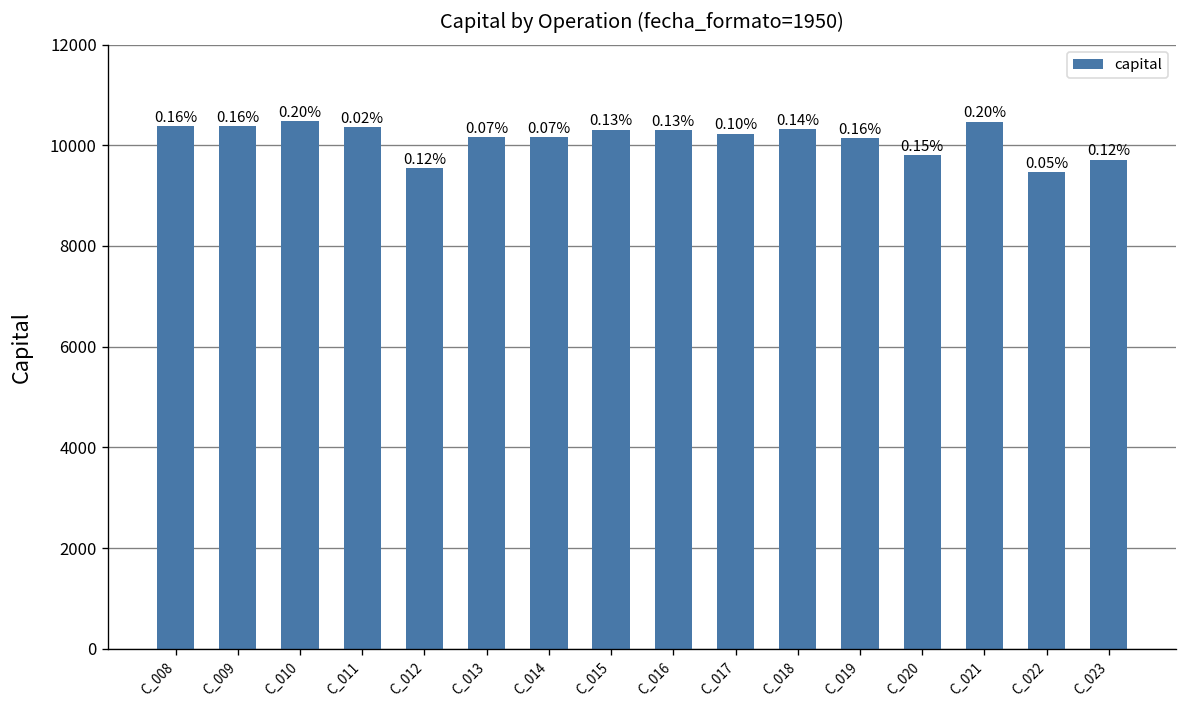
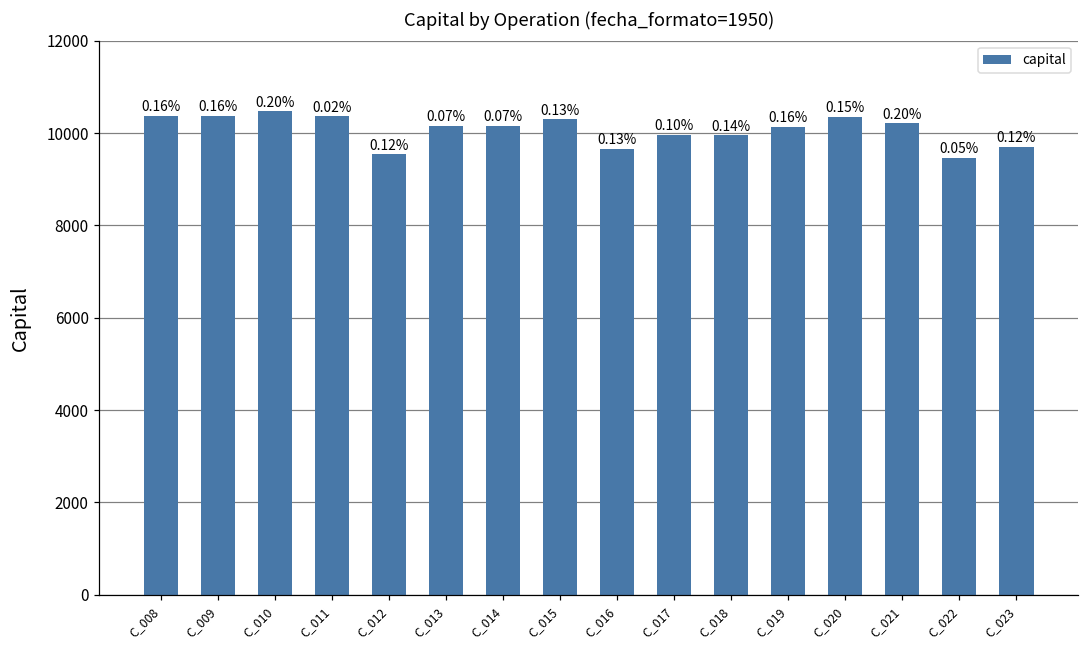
  {
-   "C_016": 10300,
-   "C_017": 10200,
-   "C_018": 10300,
-   "C_020": 9800,
-   "C_021": 10500
+   "C_016": 9700,
+   "C_017": 10000,
+   "C_018": 10000,
+   "C_020": 10400,
+   "C_021": 10200
  }
